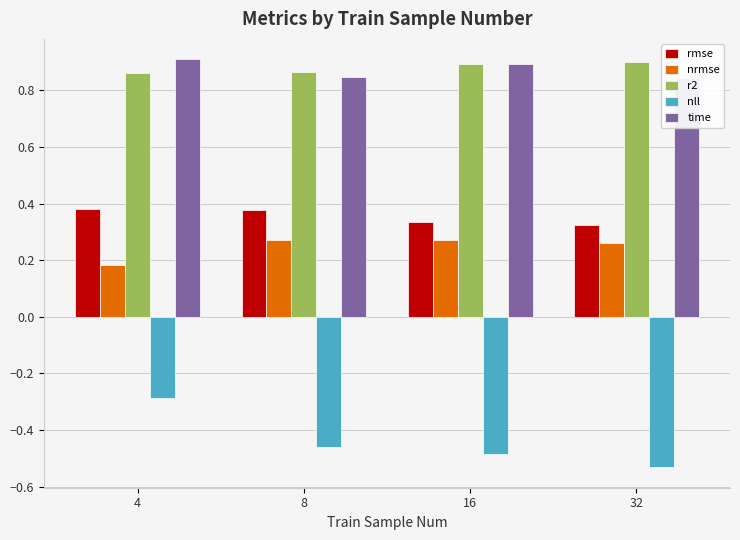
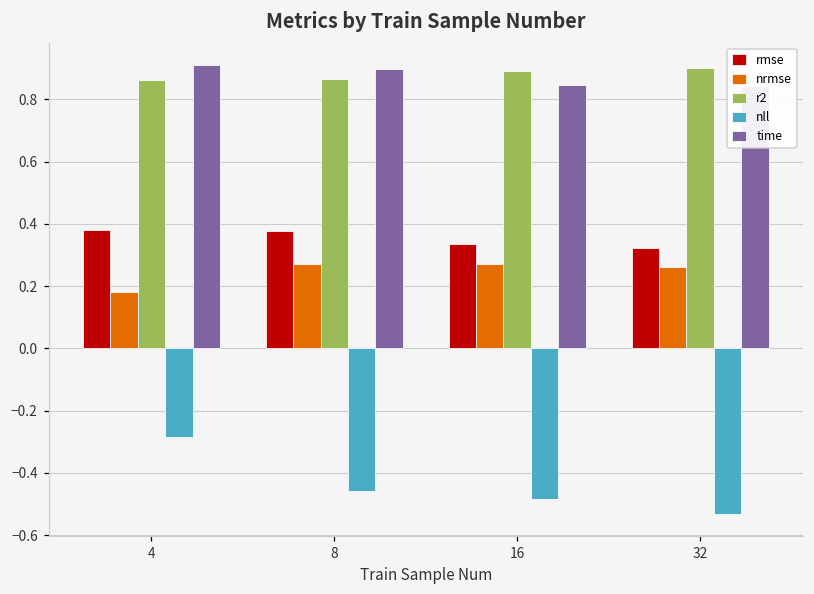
  {
    "rmse": {
      "4": 0.38,
      "8": 0.38,
      "16": 0.34,
      "32": 0.32
    },
    "nrmse": {
      "4": 0.18,
      "8": 0.27,
      "16": 0.27,
      "32": 0.26
    },
    "r2": {
      "4": 0.86,
      "8": 0.86,
      "16": 0.89,
      "32": 0.90
    },
    "nll": {
      "4": -0.29,
      "8": -0.46,
      "16": -0.48,
      "32": -0.53
    },
    "time": {
      "4": 0.91,
-     "8": 0.85,
-     "16": 0.89
+     "8": 0.90,
+     "16": 0.84
    }
  }
